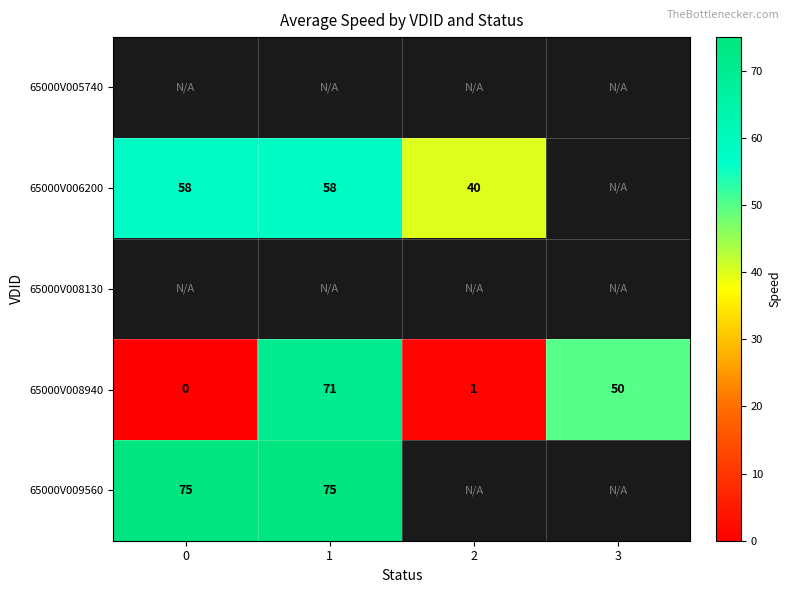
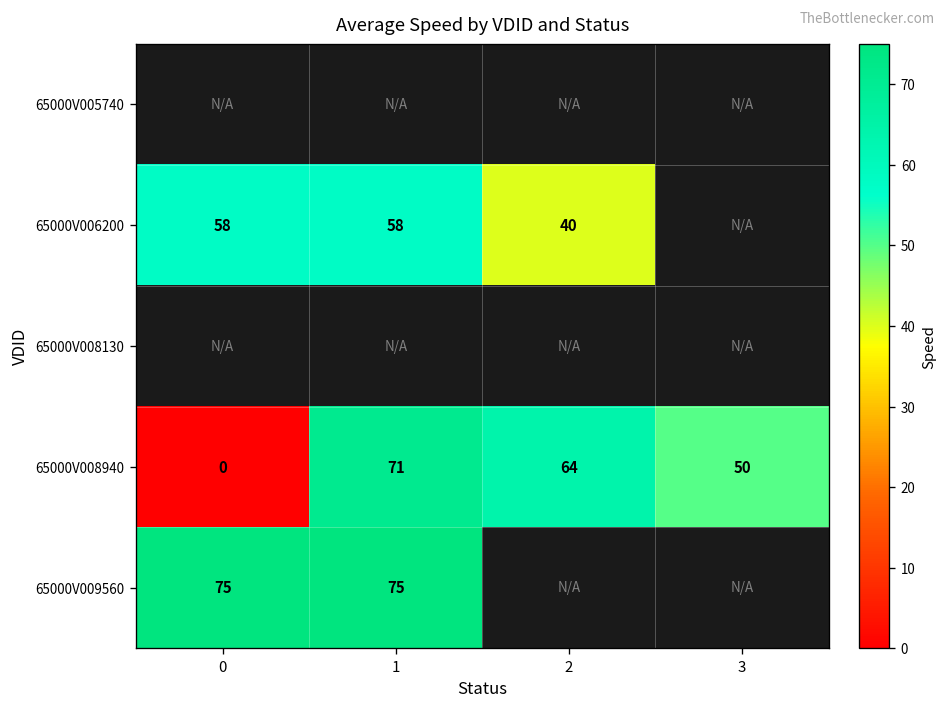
  {
    "65000V006200": {
      "0": 58,
      "1": 58,
      "2": 40
    },
    "65000V008940": {
      "0": 0,
      "1": 71,
-     "2": 1,
+     "2": 64,
      "3": 50
    },
    "65000V009560": {
      "0": 75,
      "1": 75
    }
  }
